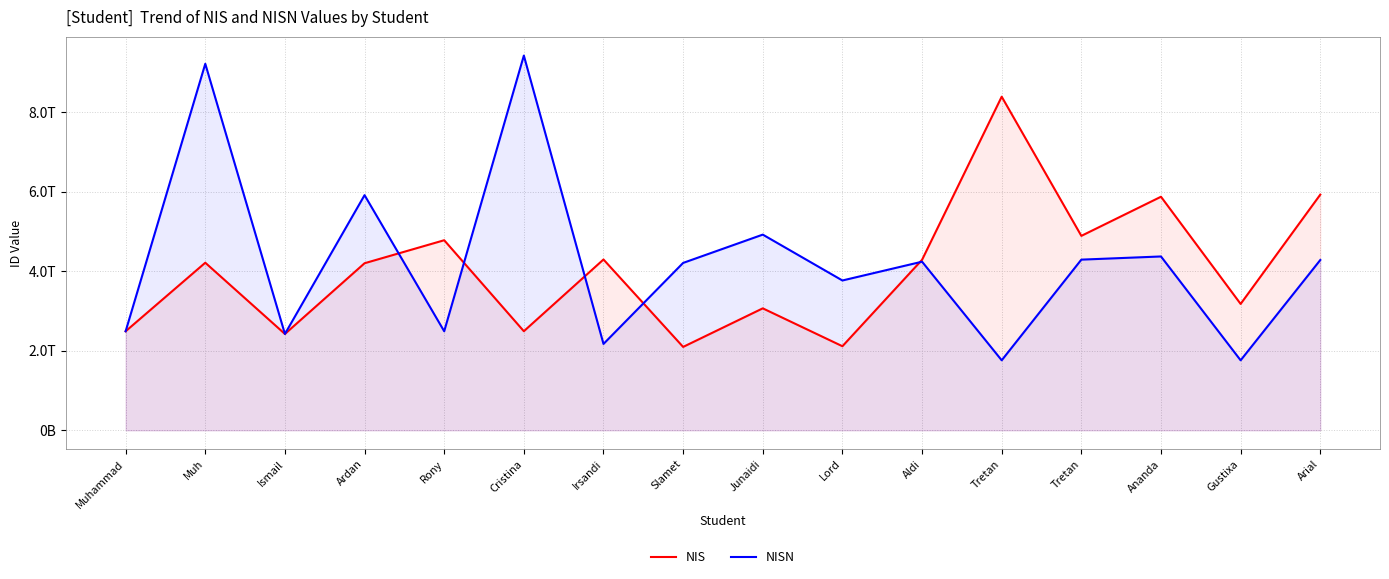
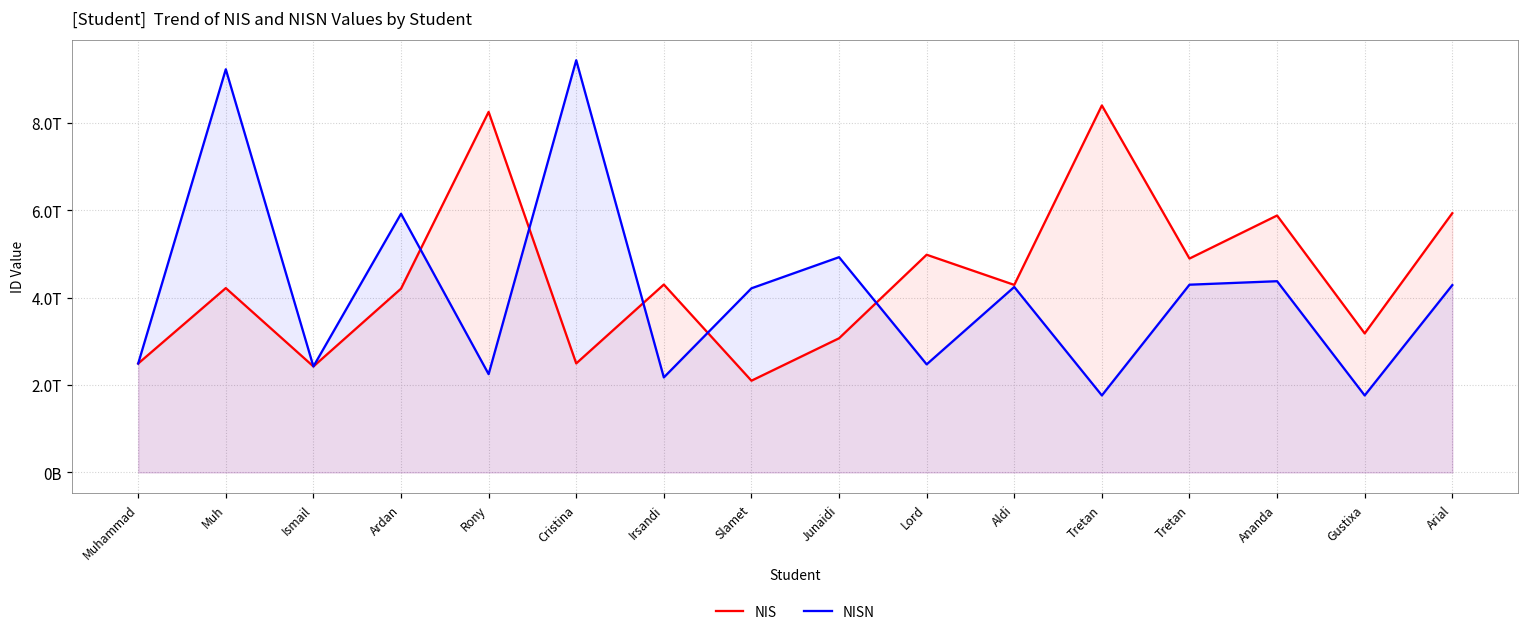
  {
    "NIS": {
      "Muh": "4.2T",
      "Ardan": "4.2T",
-     "Rony": "4.8T",
+     "Rony": "8.2T",
      "Cristina": "2.5T",
      "Irsandi": "4.3T",
      "Slamet": "2.1T",
      "Junaidi": "3.1T",
-     "Lord": "2.1T",
+     "Lord": "5.0T",
      "Ananda": "5.9T",
      "Gustixa": "3.2T",
      "Arial": "5.9T"
    },
    "NISN": {
      "Muh": "9.2T",
      "Ardan": "5.9T",
-     "Rony": "2.5T",
+     "Rony": "2.2T",
      "Cristina": "9.4T",
      "Irsandi": "2.2T",
      "Slamet": "4.2T",
      "Junaidi": "4.9T",
-     "Lord": "3.8T",
+     "Lord": "2.5T",
      "Ananda": "4.4T",
      "Gustixa": "1.8T",
      "Arial": "4.3T"
    }
  }
